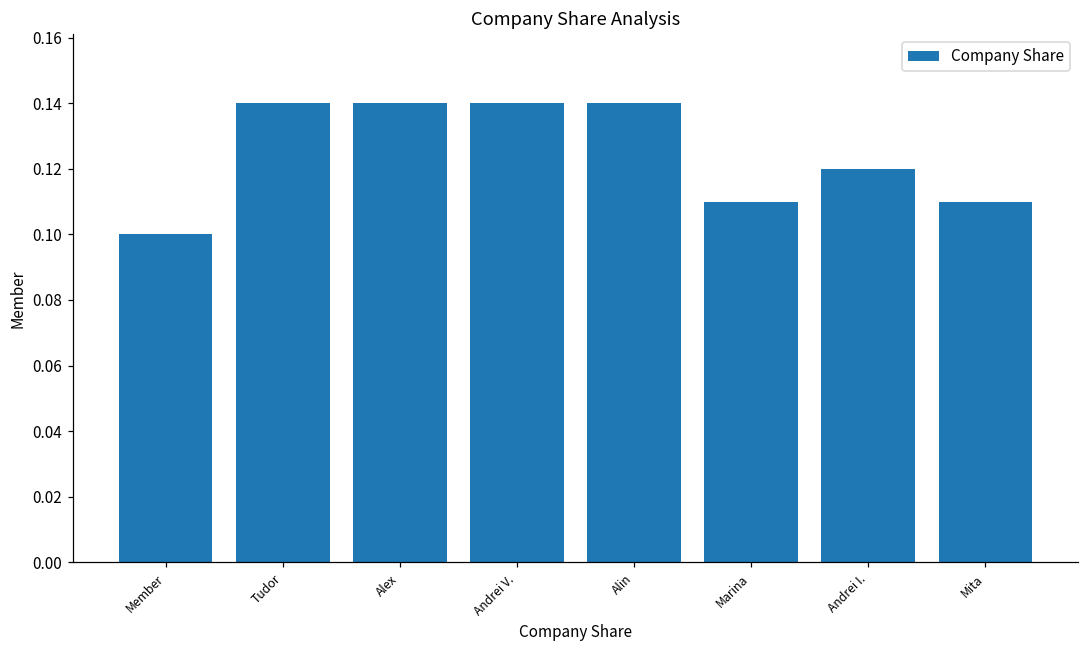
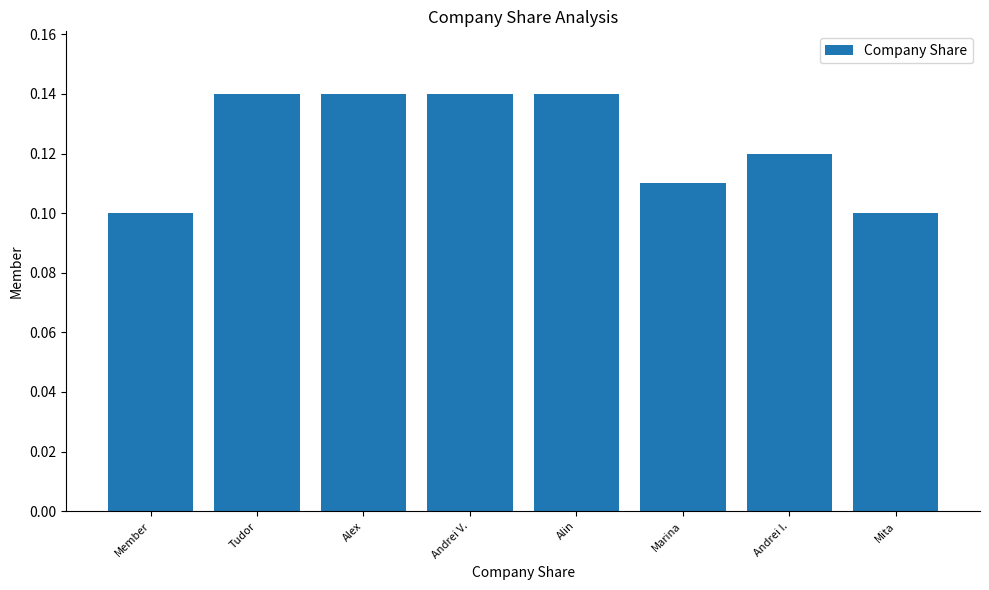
  {
    "Member": 0.10,
    "Tudor": 0.14,
    "Alex": 0.14,
    "Andrei V.": 0.14,
    "Alin": 0.14,
    "Marina": 0.11,
    "Andrei I.": 0.12,
-   "Mita": 0.11
+   "Mita": 0.10
  }
